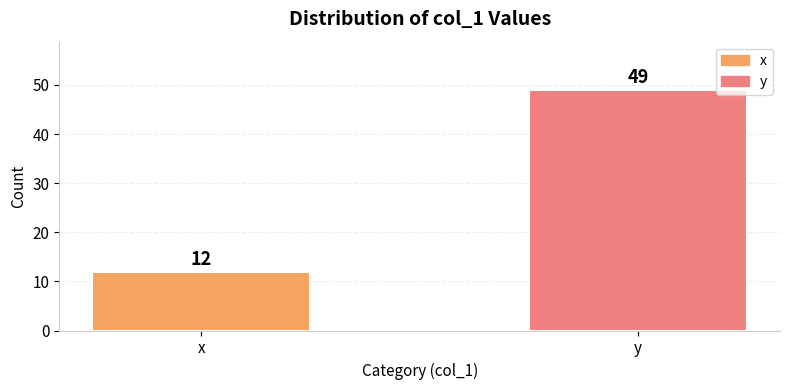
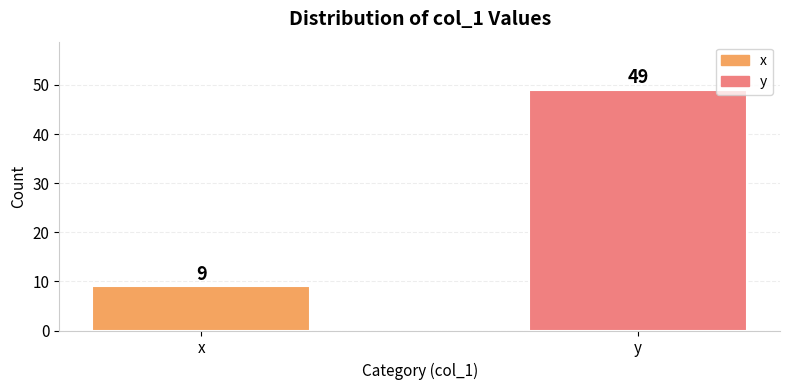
  {
-   "x": 12,
+   "x": 9,
    "y": 49
  }
